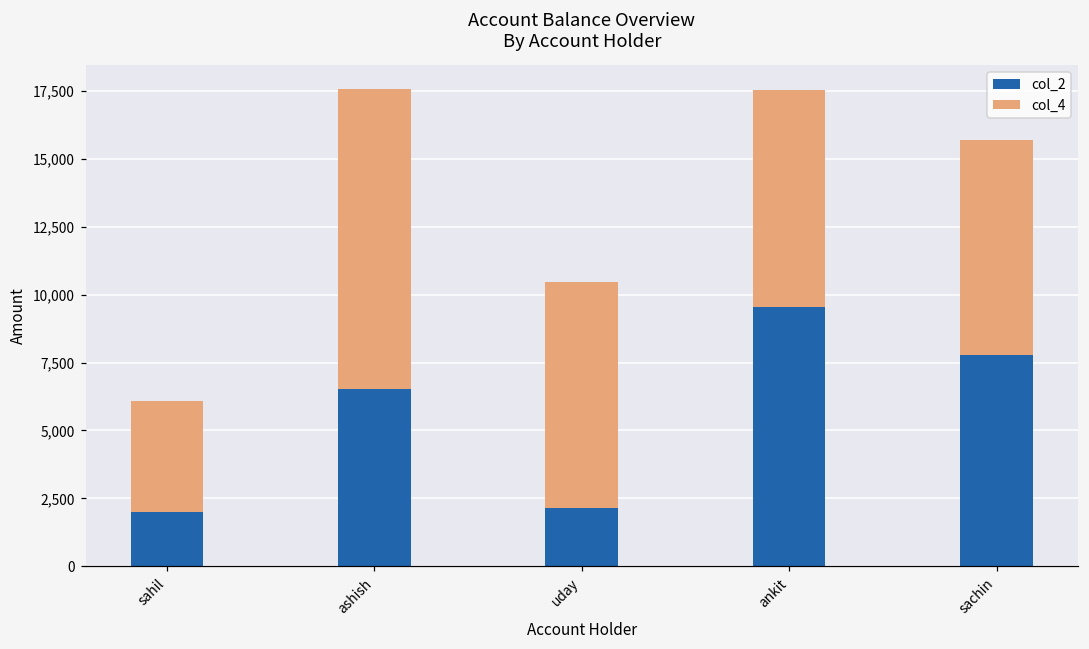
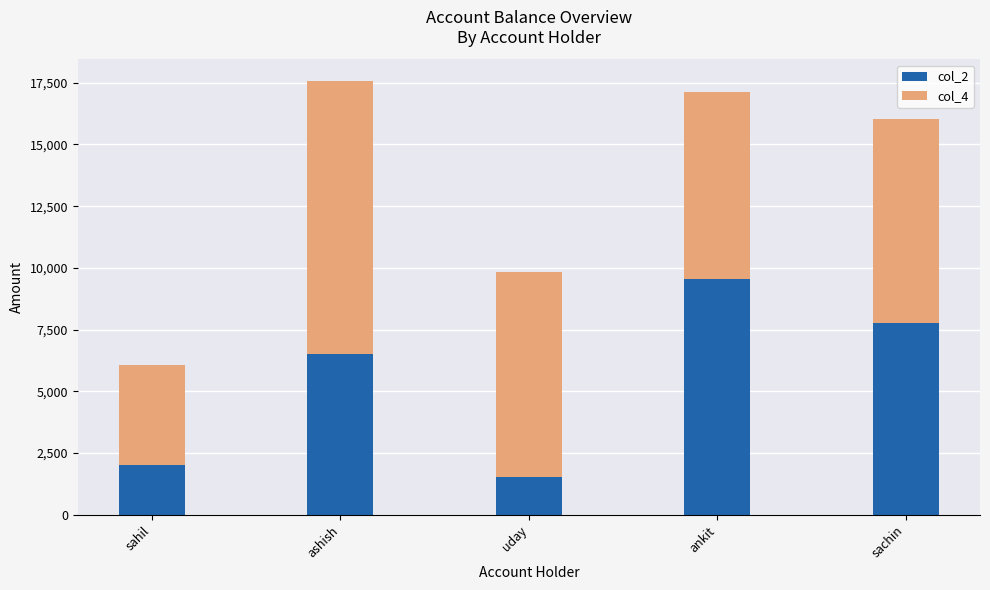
  {
    "col_2": {
      "sahil": "2,000",
      "ashish": "6,500",
-     "uday": "2,200",
+     "uday": "1,500",
      "ankit": "9,500",
      "sachin": "7,800"
    },
    "col_4": {
      "sahil": "4,100",
      "ashish": "11,100",
      "uday": "8,300",
-     "ankit": "8,000",
-     "sachin": "7,900"
+     "ankit": "7,600",
+     "sachin": "8,300"
    }
  }
